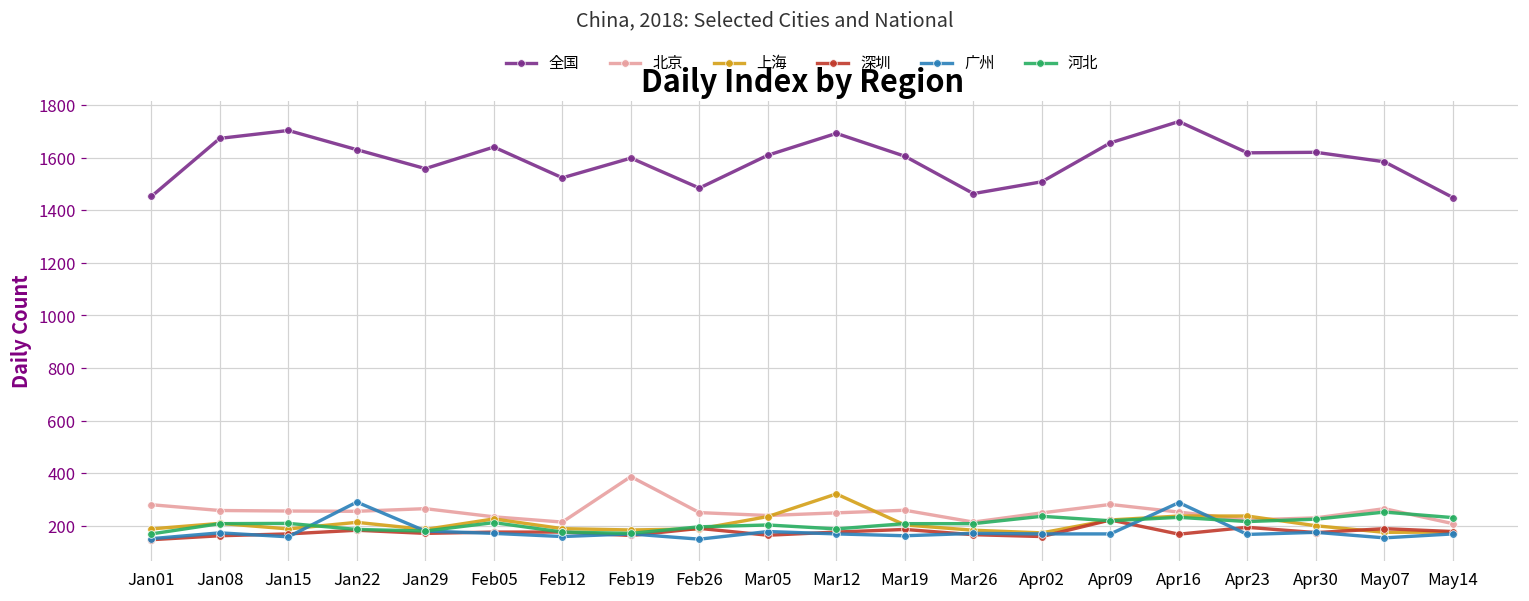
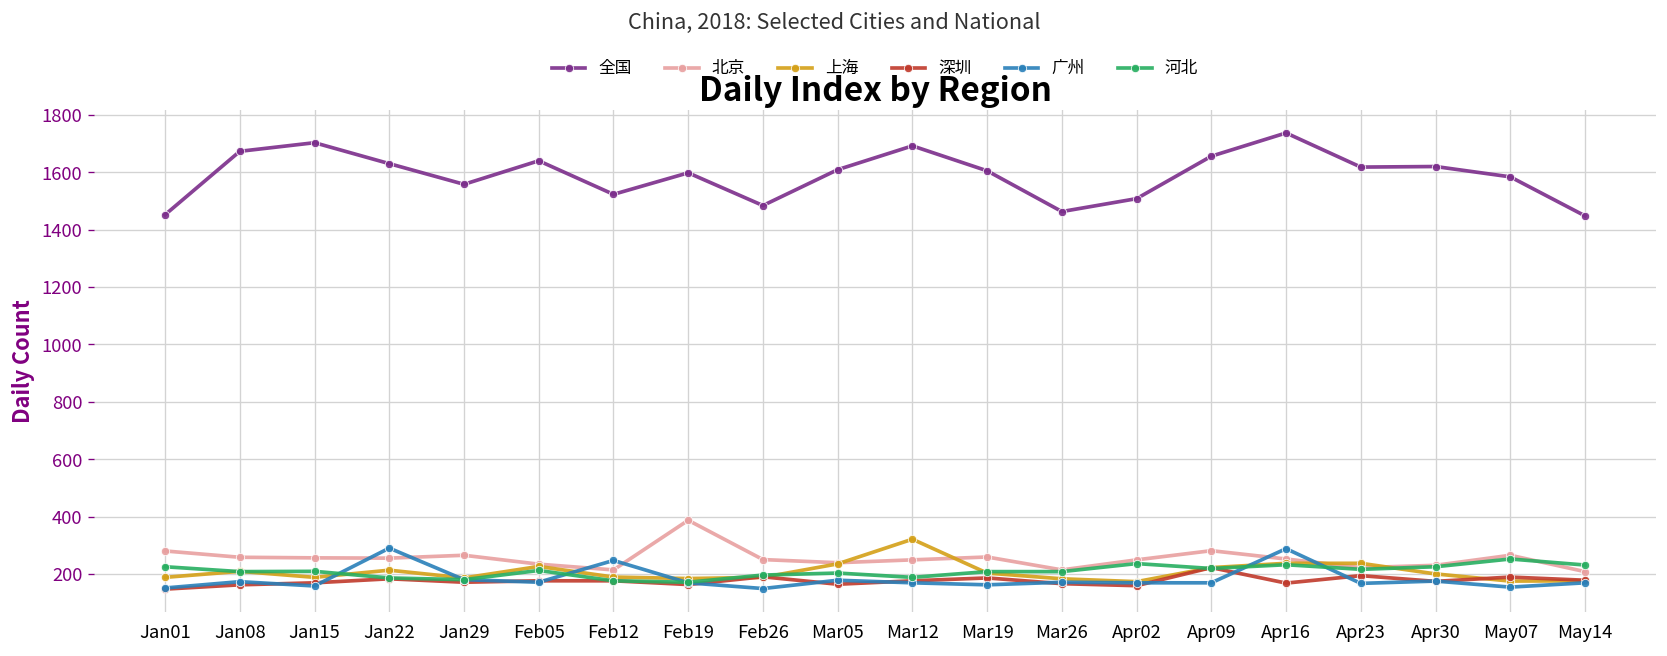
  {
    "全国": {
      "Jan01": 1450,
      "Jan08": 1670,
      "Jan15": 1700,
      "Jan22": 1630,
      "Jan29": 1560,
      "Feb05": 1640,
      "Feb12": 1520,
      "Feb19": 1600,
      "Feb26": 1480,
      "Mar05": 1610,
      "Mar12": 1690,
      "Mar19": 1610,
      "Mar26": 1460,
      "Apr02": 1510,
      "Apr09": 1660,
      "Apr16": 1740,
      "Apr23": 1620,
      "Apr30": 1620,
      "May07": 1580,
      "May14": 1450
    },
    "北京": {
      "Jan01": 280,
      "Jan08": 260,
      "Jan15": 260,
      "Jan22": 260,
      "Jan29": 270,
      "Feb12": 210,
      "Feb19": 390,
      "Feb26": 250,
      "Mar12": 250,
      "Mar19": 260,
      "Apr02": 250,
      "Apr09": 280,
      "Apr16": 250,
      "May07": 270,
      "May14": 210
    },
    "上海": {
      "Jan01": 190,
      "Jan15": 190,
      "Jan22": 210,
      "Feb12": 190,
      "Feb19": 180,
      "Mar12": 320,
      "Mar26": 180,
      "Apr23": 240,
      "Apr30": 200,
      "May07": 180
    },
    "深圳": {
      "Jan08": 160,
      "Jan15": 170,
      "Mar05": 160,
      "Mar19": 190,
      "Apr16": 170,
      "Apr23": 190,
      "May07": 190
    },
    "广州": {
      "Jan08": 170,
      "Jan15": 160,
      "Jan22": 290,
-     "Feb12": 160,
+     "Feb12": 250,
      "Feb26": 150,
      "Mar05": 180,
      "Mar19": 160,
      "Apr09": 170,
      "Apr16": 290,
      "Apr23": 170,
      "May07": 150
    },
    "河北": {
-     "Jan01": 170,
+     "Jan01": 230,
      "Jan15": 210,
      "Feb05": 210,
      "Mar05": 200,
      "Mar12": 190,
      "Apr02": 240,
      "May07": 250,
      "May14": 230
    }
  }
